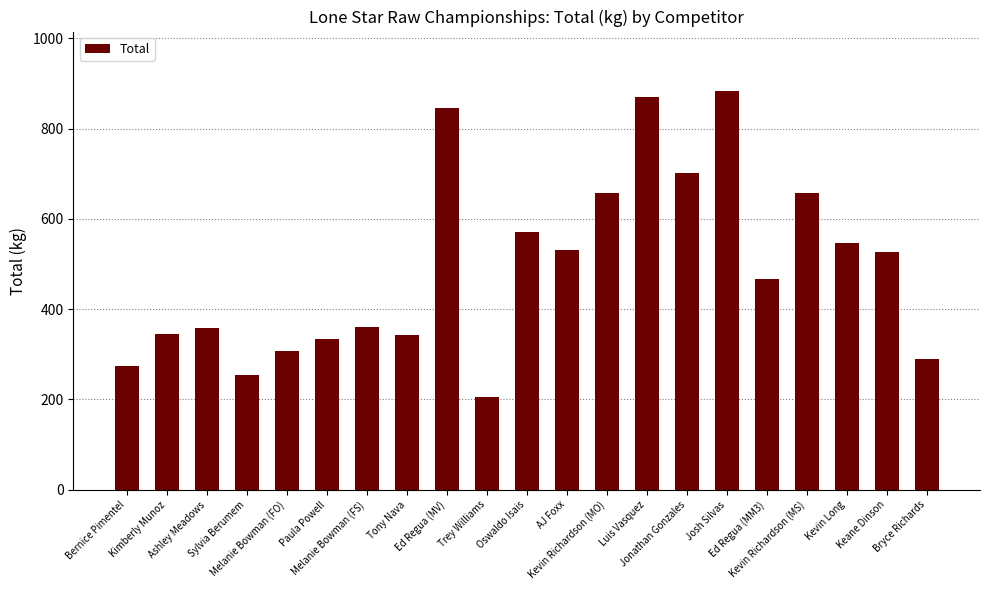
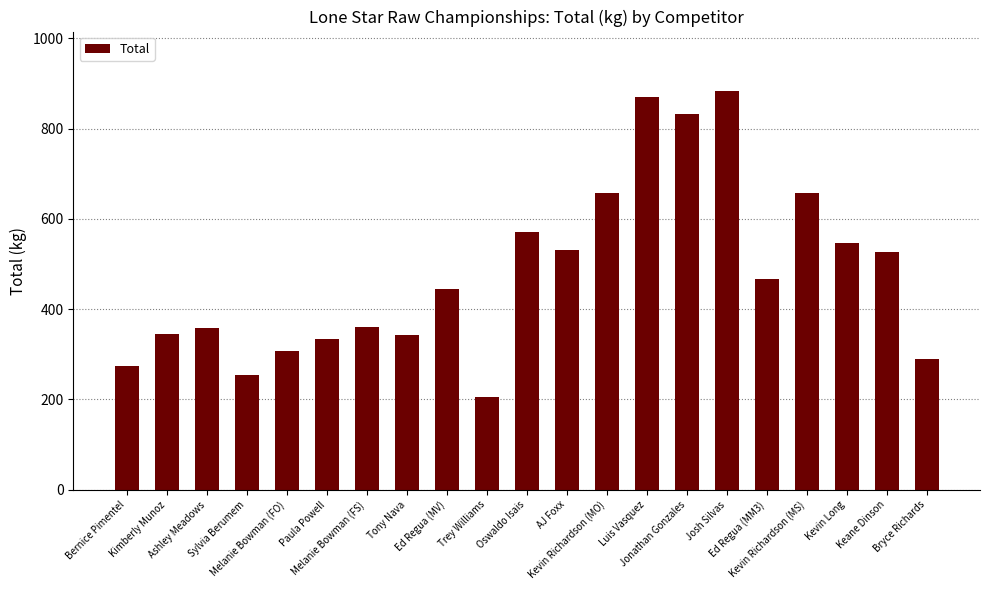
  {
    "Bernice Pimentel": 280,
    "Kimberly Munoz": 350,
    "Ashley Meadows": 360,
    "Sylvia Berumem": 260,
    "Melanie Bowman (FO)": 310,
    "Paula Powell": 340,
    "Melanie Bowman (FS)": 360,
    "Tony Nava": 340,
-   "Ed Regua (MV)": 850,
+   "Ed Regua (MV)": 450,
    "Trey Williams": 200,
    "Oswaldo Isais": 570,
    "AJ Foxx": 530,
    "Kevin Richardson (MO)": 660,
    "Luis Vasquez": 870,
-   "Jonathan Gonzales": 700,
+   "Jonathan Gonzales": 830,
    "Josh Silvas": 880,
    "Ed Regua (MM3)": 470,
    "Kevin Richardson (MS)": 660,
    "Kevin Long": 550,
    "Keane Dinson": 530,
    "Bryce Richards": 290
  }
